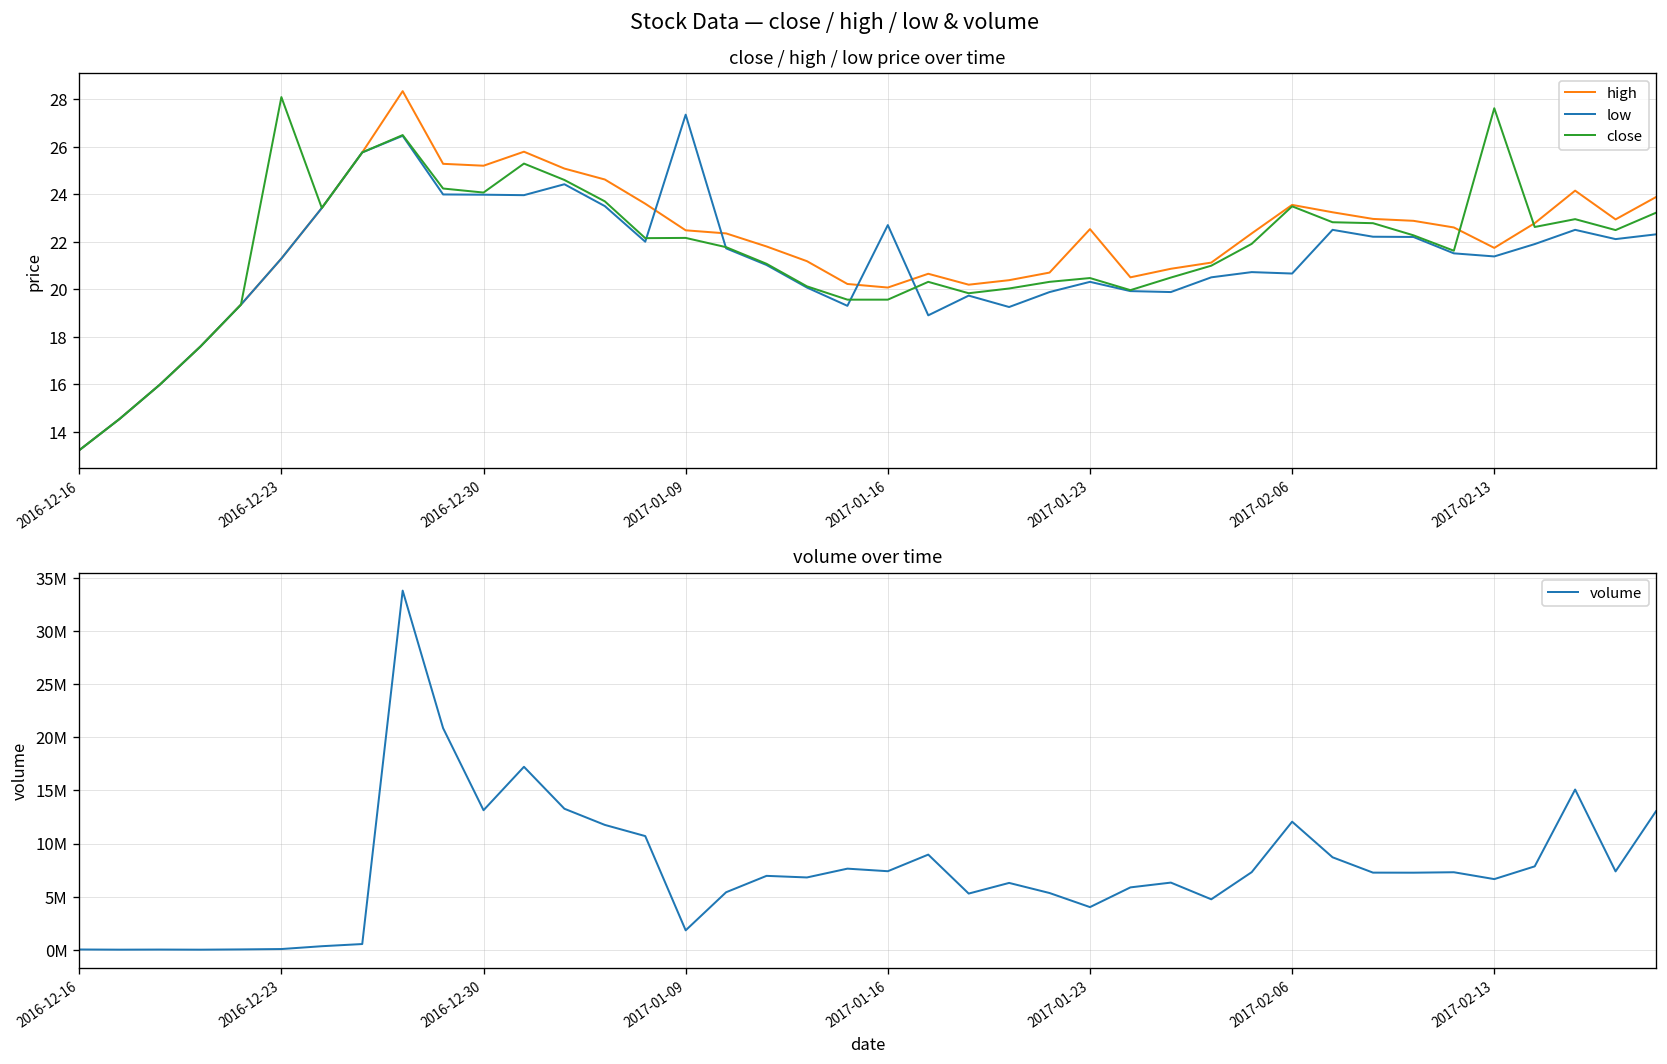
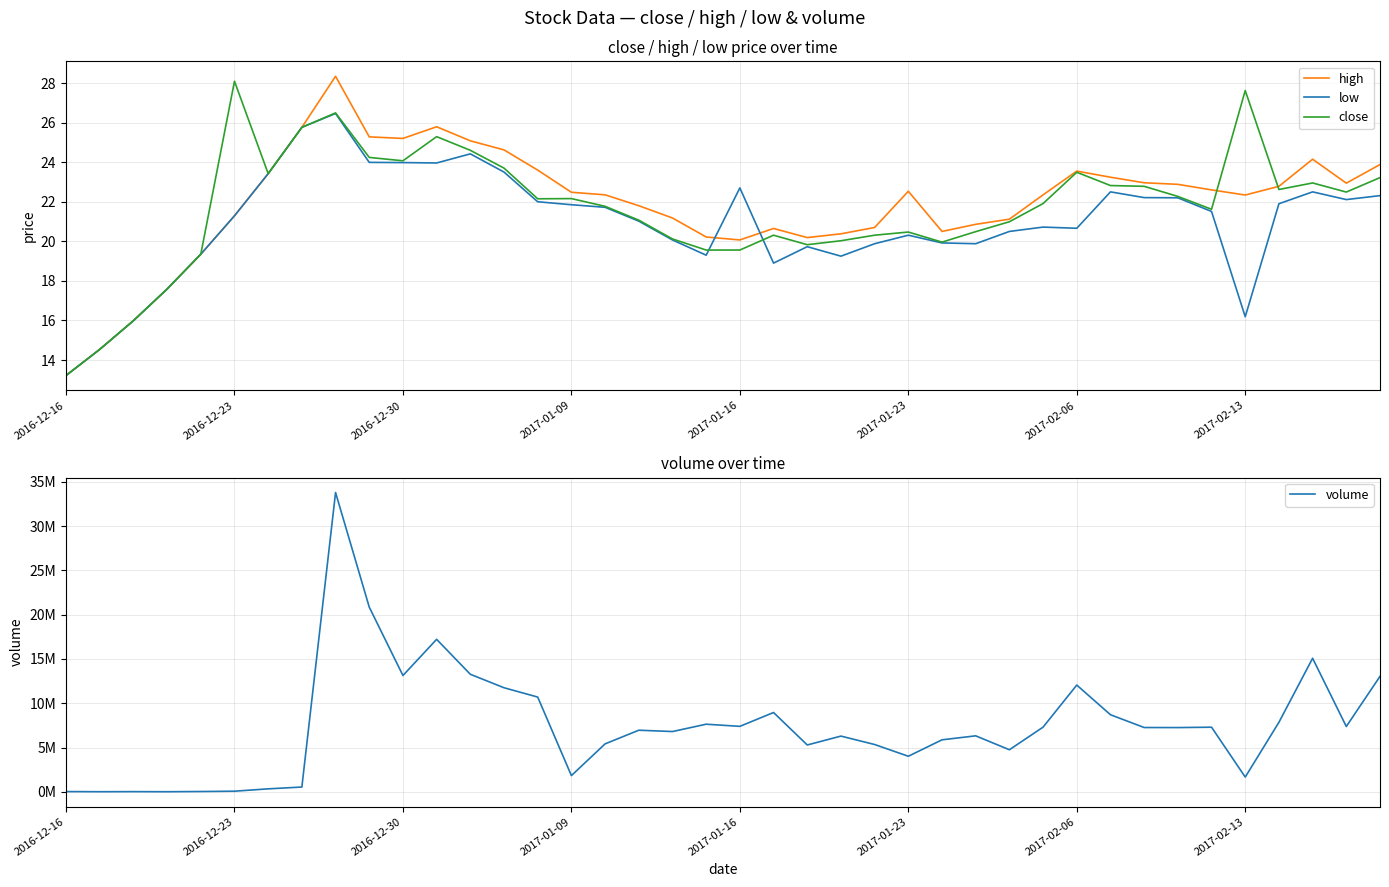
  {
    "close / high / low price over time": {
      "high": {
        "2016-12-30": 25.2,
        "2017-01-09": 22.5,
        "2017-01-16": 20.1,
        "2017-01-23": 22.5,
-       "2017-02-13": 21.7
+       "2017-02-13": 22.3
      },
      "low": {
-       "2017-01-09": 27.4,
+       "2017-01-09": 21.9,
        "2017-01-16": 22.7,
        "2017-01-23": 20.3,
        "2017-02-06": 20.7,
-       "2017-02-13": 21.4
+       "2017-02-13": 16.2
      },
      "close": {
        "2016-12-23": 28.1,
        "2017-01-09": 22.2,
        "2017-01-16": 19.6,
        "2017-01-23": 20.5,
        "2017-02-13": 27.6
      }
    },
    "volume over time": {
      "2016-12-16": 0,
      "2016-12-23": 0,
      "2016-12-30": 13000000,
      "2017-01-09": 2000000,
      "2017-01-16": 7000000,
      "2017-01-23": 4000000,
      "2017-02-06": 12000000,
-     "2017-02-13": 7000000
+     "2017-02-13": 2000000
    }
  }
